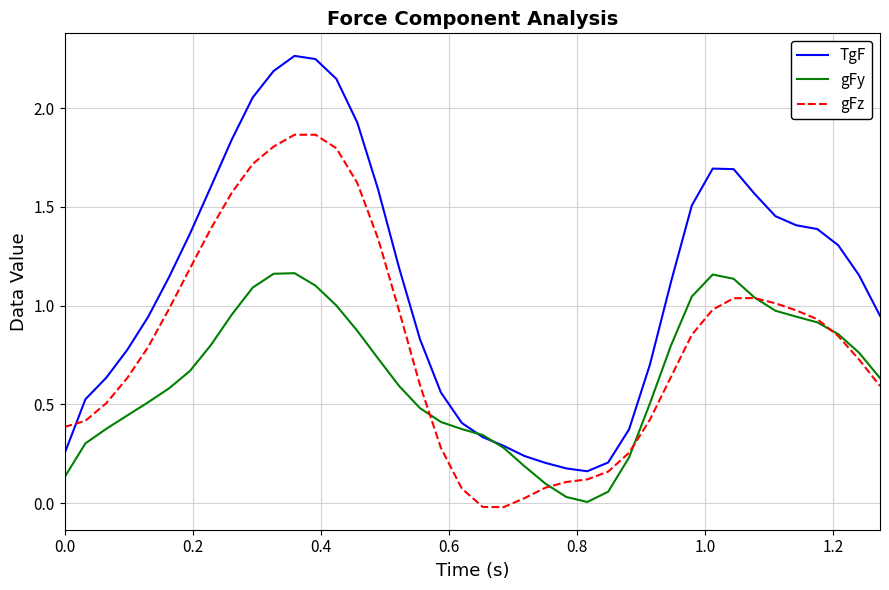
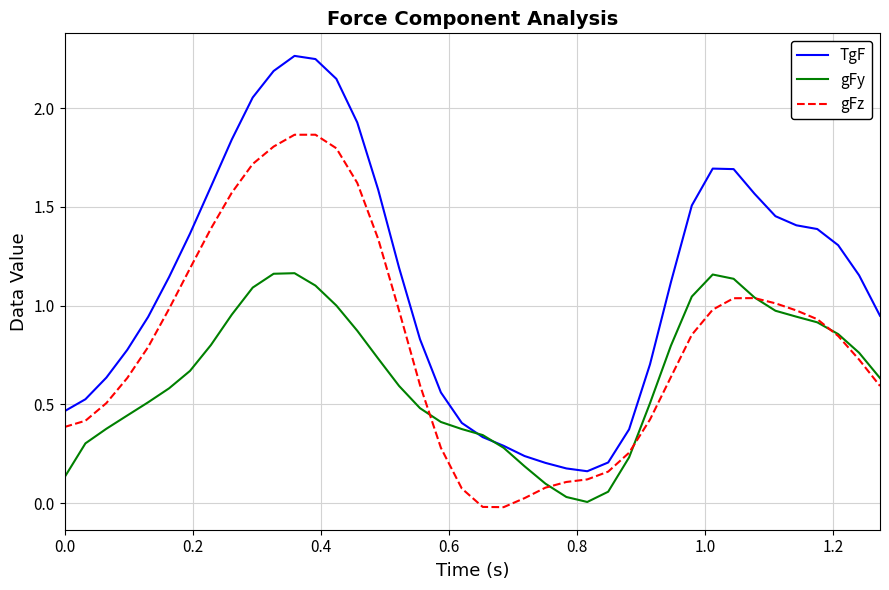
  {
    "TgF": {
-     "0.0": 0.25
+     "0.0": 0.47
    },
    "gFy": {
      "0.0": 0.13
    },
    "gFz": {
      "0.0": 0.39
    }
  }
